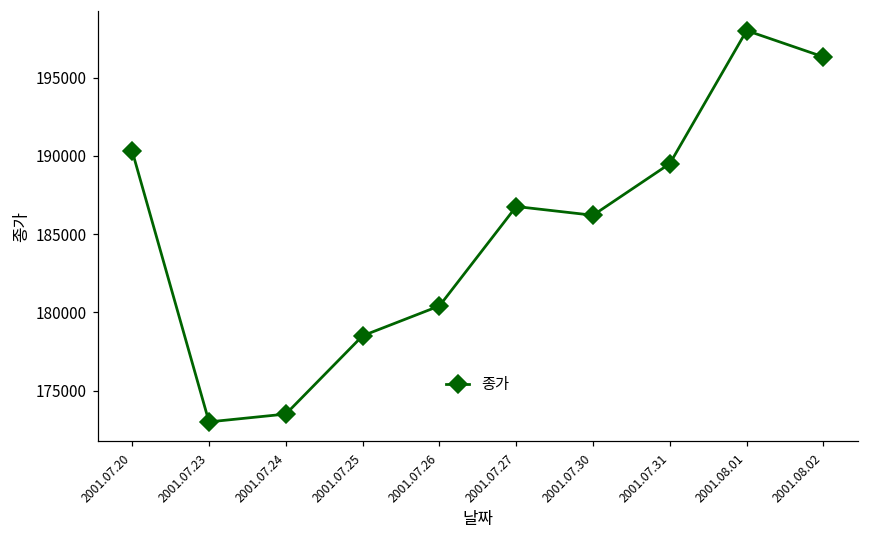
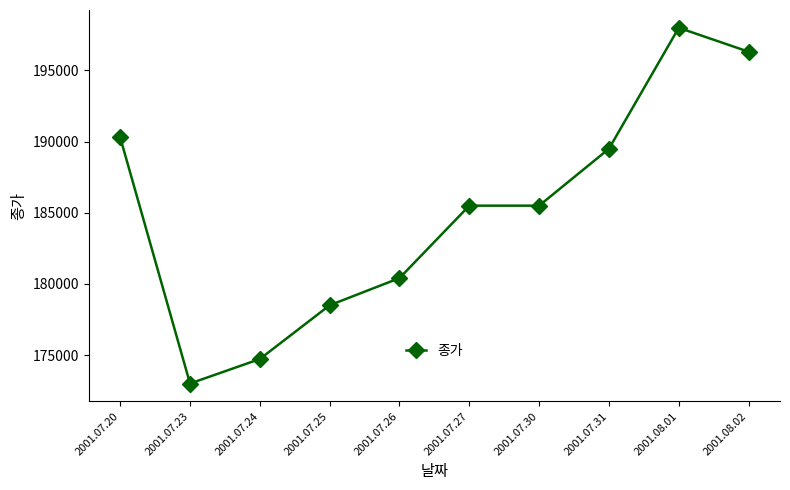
  {
    "2001.07.20": 190300,
    "2001.07.23": 173000,
-   "2001.07.24": 173500,
+   "2001.07.24": 174700,
    "2001.07.25": 178500,
    "2001.07.26": 180400,
-   "2001.07.27": 186800,
-   "2001.07.30": 186200,
+   "2001.07.27": 185500,
+   "2001.07.30": 185500,
    "2001.07.31": 189500,
    "2001.08.01": 198000,
    "2001.08.02": 196300
  }
